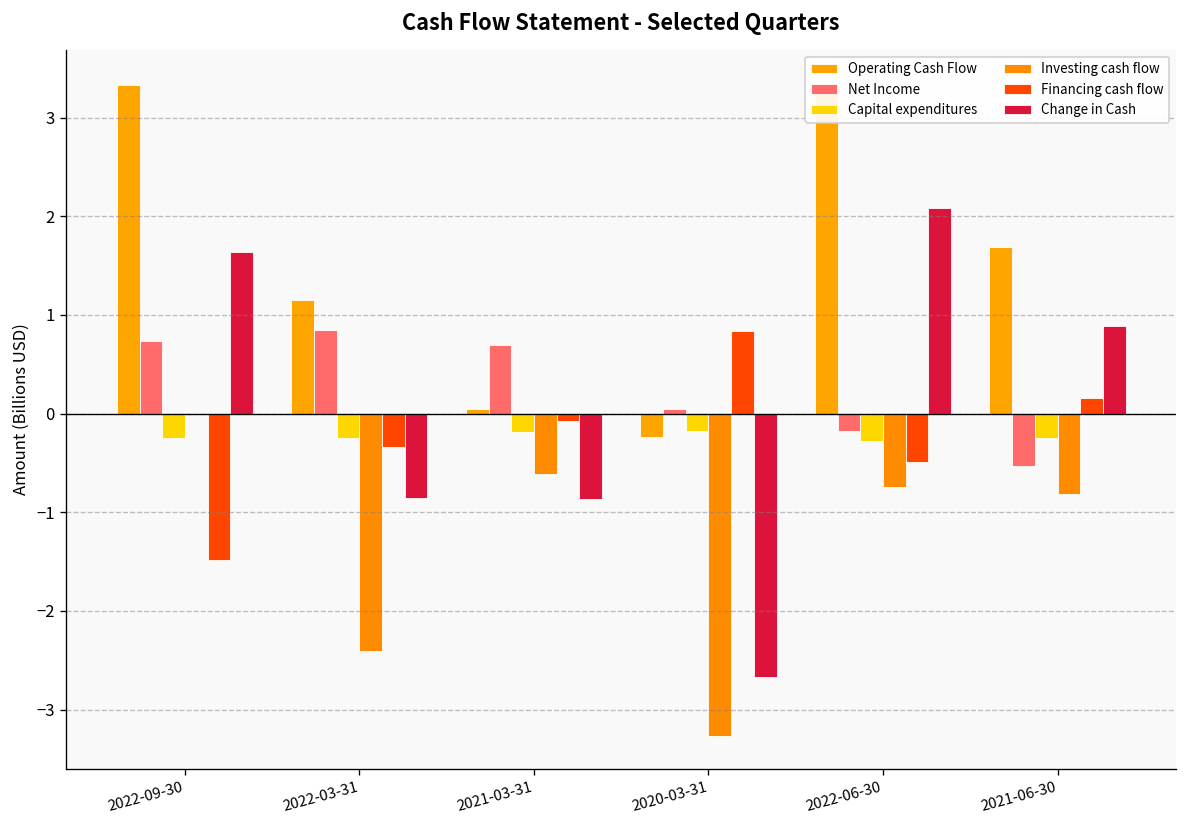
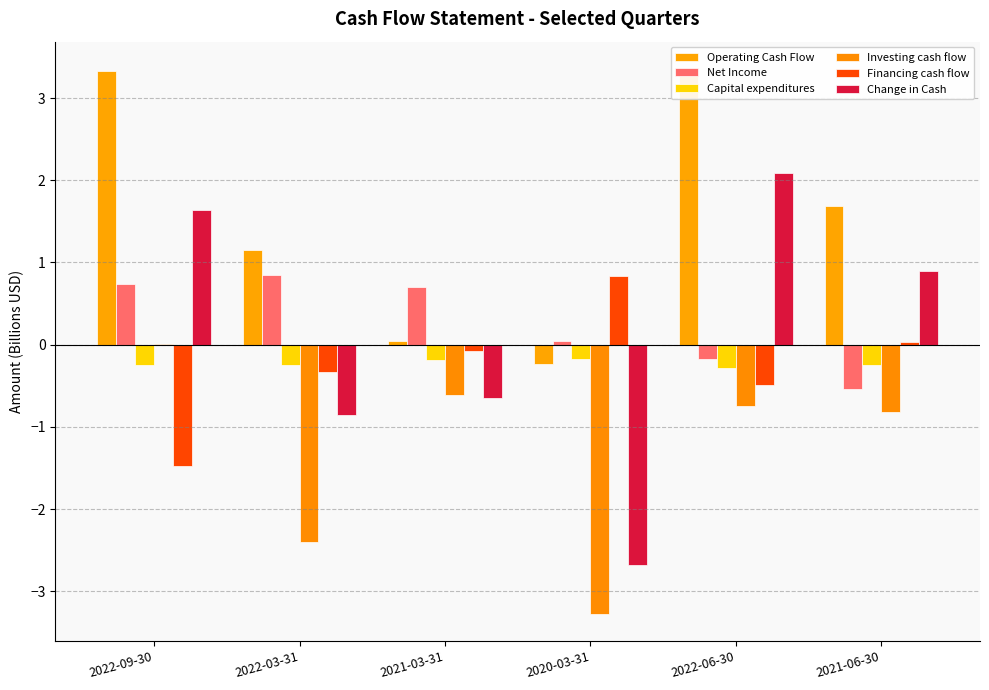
  {
    "Net Income": {
      "2022-09-30": 0.7,
      "2022-03-31": 0.8,
      "2021-03-31": 0.7,
      "2020-03-31": 0.0,
      "2022-06-30": -0.2,
      "2021-06-30": -0.5
    },
    "Financing cash flow": {
      "2022-09-30": -1.5,
      "2022-03-31": -0.3,
      "2021-03-31": -0.1,
      "2020-03-31": 0.8,
      "2022-06-30": -0.5,
-     "2021-06-30": 0.2
+     "2021-06-30": 0.0
    },
    "Change in Cash": {
      "2022-09-30": 1.6,
      "2022-03-31": -0.9,
-     "2021-03-31": -0.9,
+     "2021-03-31": -0.7,
      "2020-03-31": -2.7,
      "2022-06-30": 2.1,
      "2021-06-30": 0.9
    }
  }
